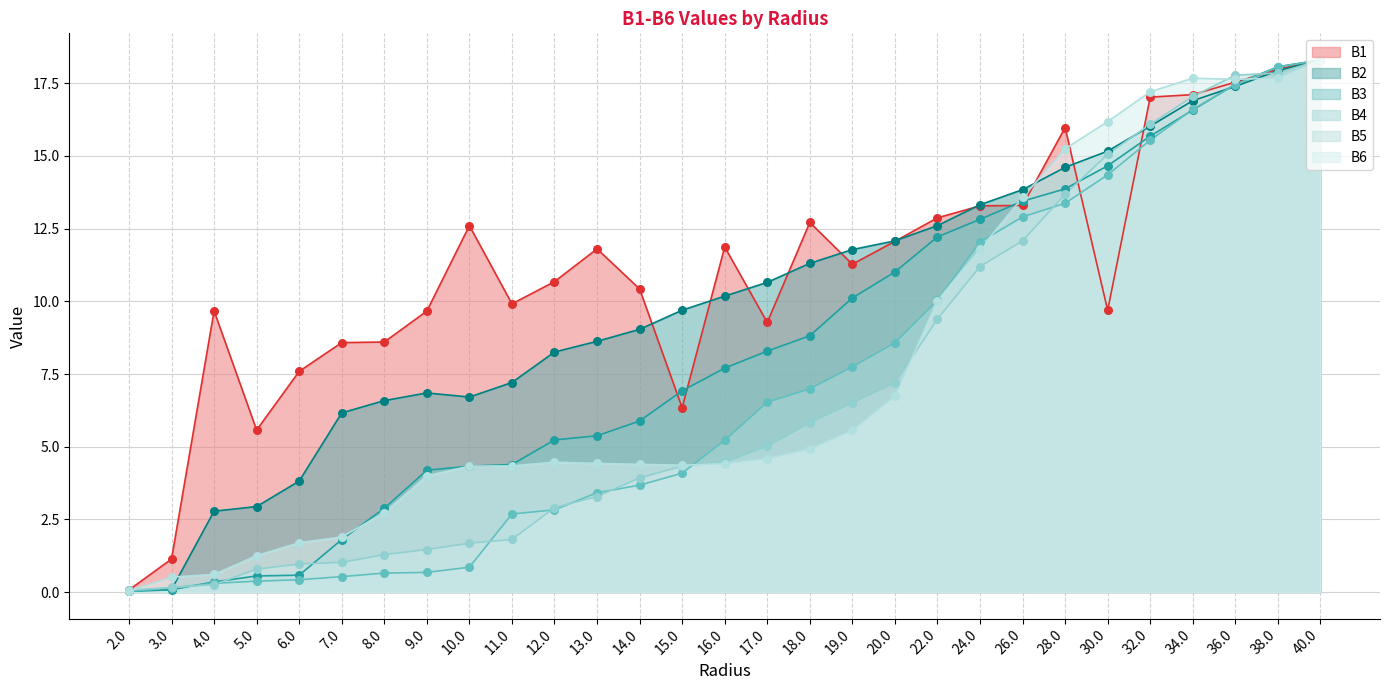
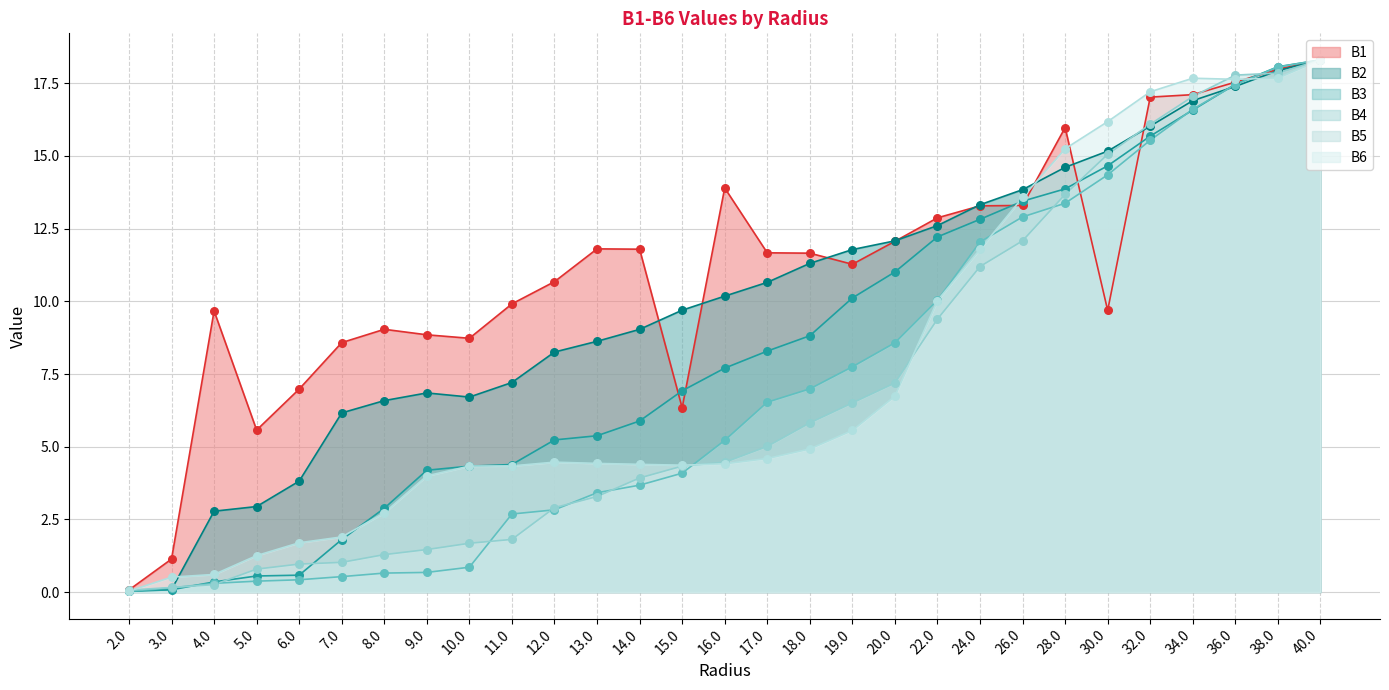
  {
    "B1": {
      "3.0": 1.1,
      "4.0": 9.7,
      "5.0": 5.6,
-     "6.0": 7.6,
+     "6.0": 7.0,
      "7.0": 8.6,
-     "8.0": 8.6,
-     "9.0": 9.7,
-     "10.0": 12.6,
+     "8.0": 9.0,
+     "9.0": 8.8,
+     "10.0": 8.7,
      "11.0": 9.9,
      "12.0": 10.7,
      "13.0": 11.8,
-     "14.0": 10.4,
+     "14.0": 11.8,
      "15.0": 6.3,
-     "16.0": 11.9,
-     "17.0": 9.3,
-     "18.0": 12.7,
+     "16.0": 13.9,
+     "17.0": 11.7,
+     "18.0": 11.7,
      "19.0": 11.3,
      "22.0": 12.9,
      "26.0": 13.3,
      "28.0": 16.0,
      "30.0": 9.7,
      "32.0": 17.0
    }
  }
